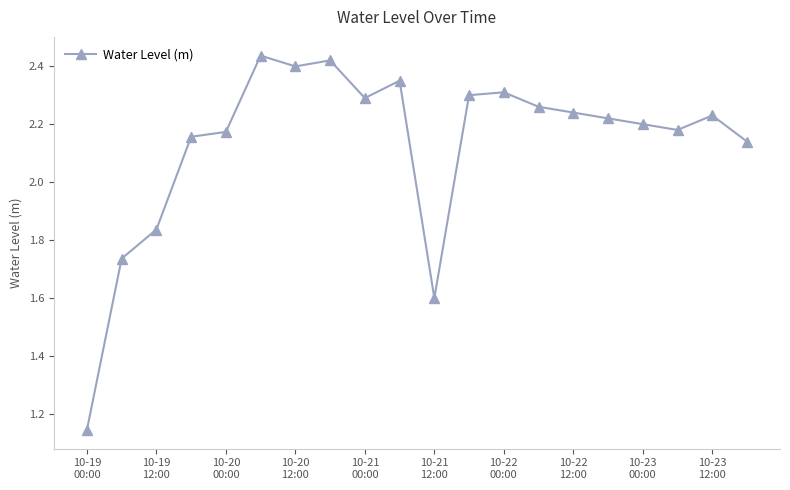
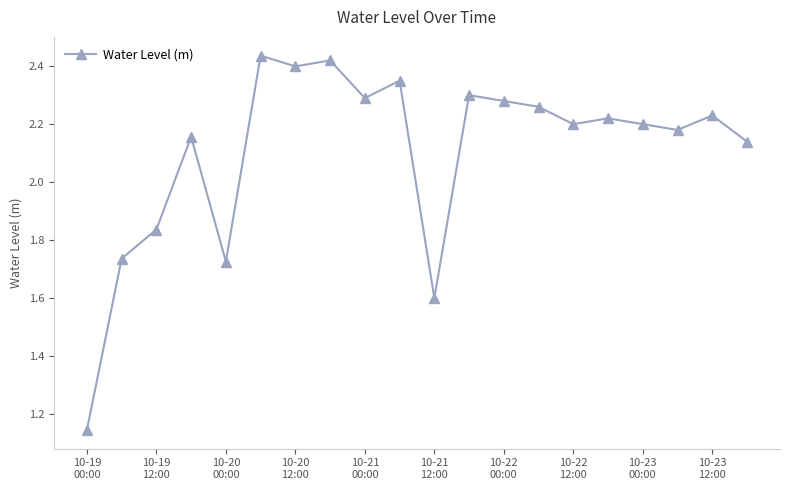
  {
    "10-19 00:00": 1.14,
    "10-19 12:00": 1.84,
-   "10-20 00:00": 2.17,
+   "10-20 00:00": 1.73,
    "10-20 12:00": 2.40,
    "10-21 00:00": 2.29,
    "10-21 12:00": 1.60,
-   "10-22 00:00": 2.31,
-   "10-22 12:00": 2.24,
+   "10-22 00:00": 2.28,
+   "10-22 12:00": 2.20,
    "10-23 00:00": 2.20,
    "10-23 12:00": 2.23
  }
